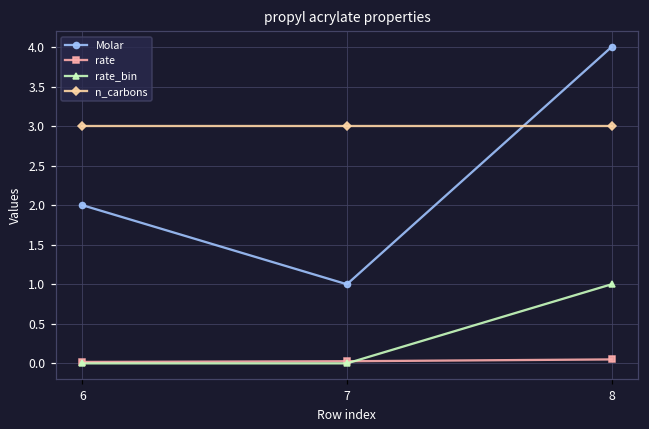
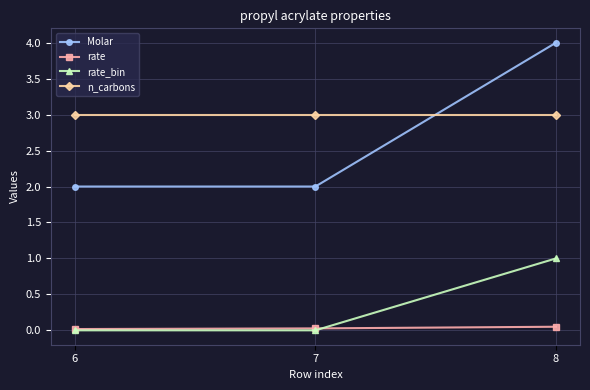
  {
    "Molar": {
      "6": 2,
-     "7": 1,
+     "7": 2,
      "8": 4
    },
    "rate_bin": {
      "8": 1
    }
  }
